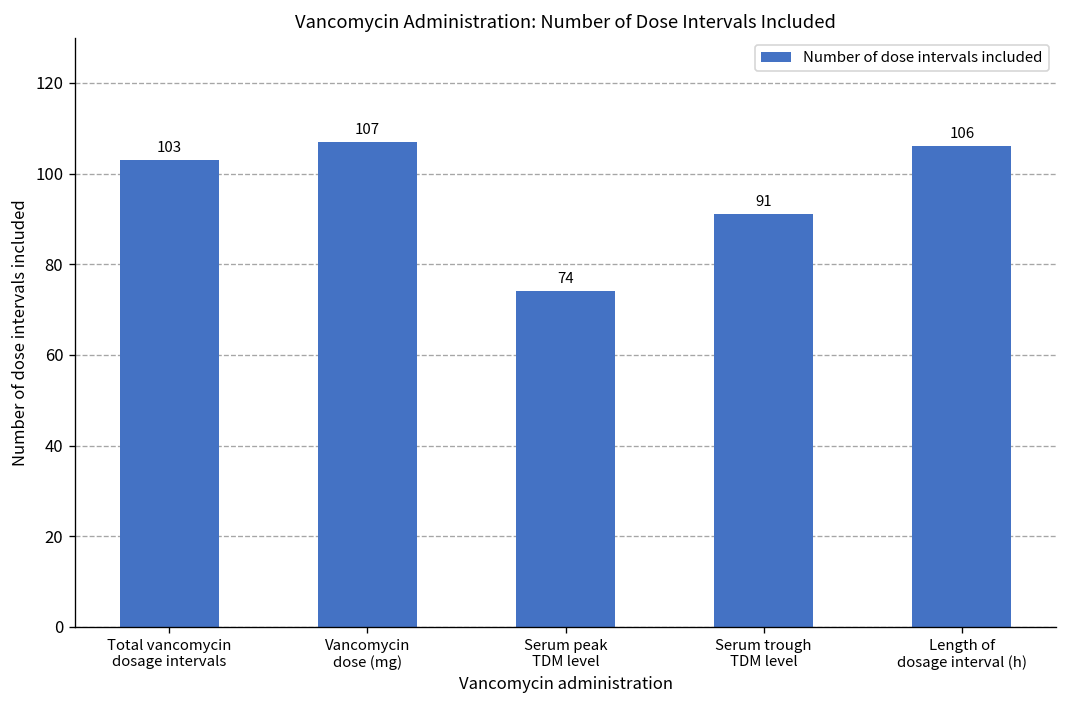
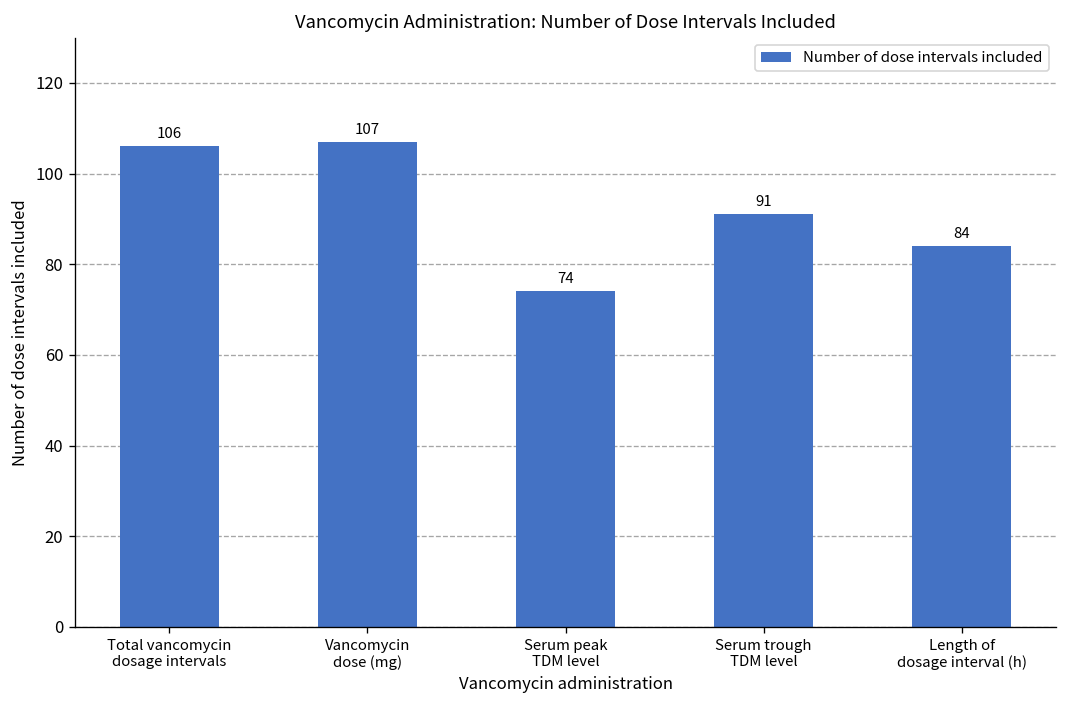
  {
-   "Total vancomycin dosage intervals": 103,
+   "Total vancomycin dosage intervals": 106,
    "Vancomycin dose (mg)": 107,
    "Serum peak TDM level": 74,
    "Serum trough TDM level": 91,
-   "Length of dosage interval (h)": 106
+   "Length of dosage interval (h)": 84
  }
